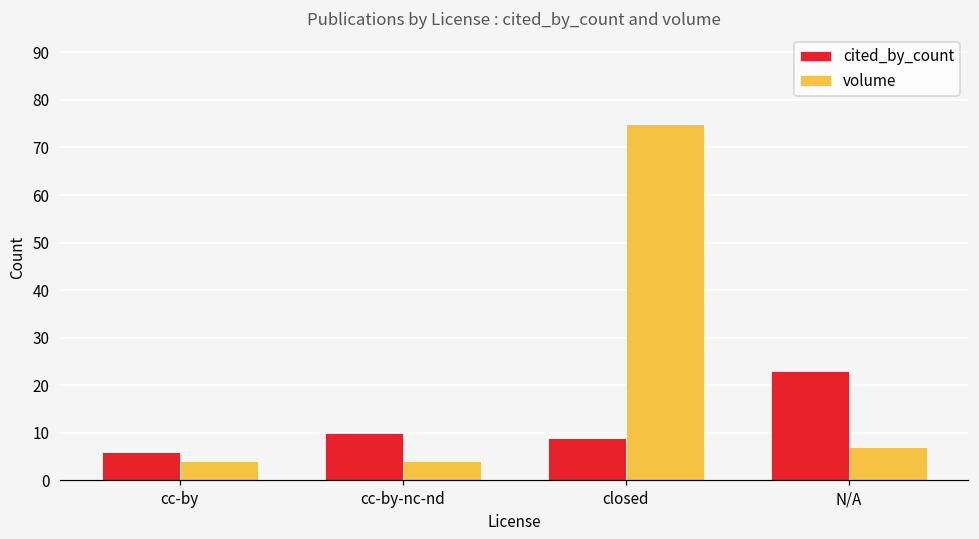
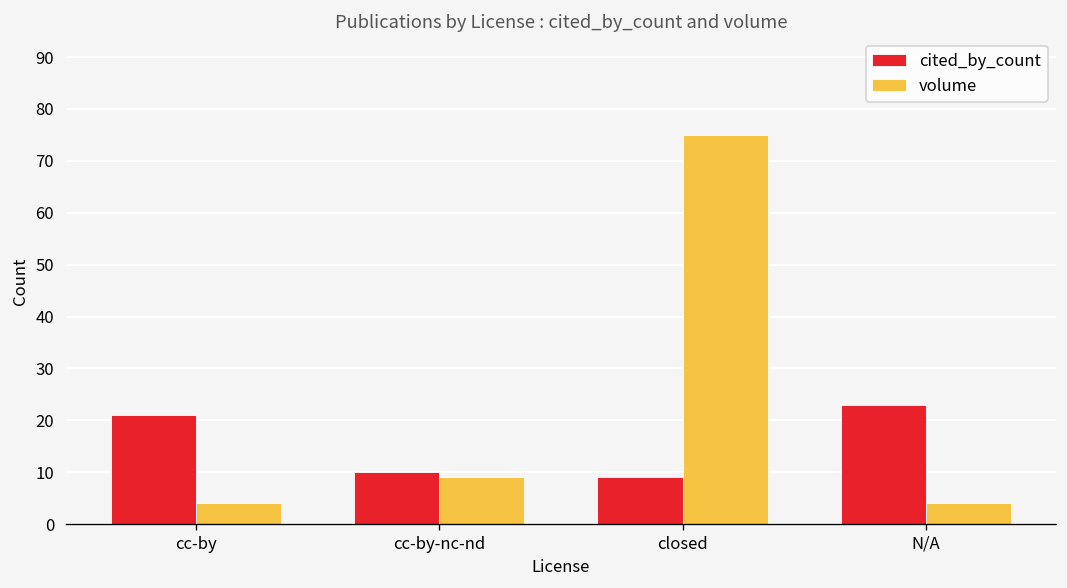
  {
    "cited_by_count": {
-     "cc-by": 6,
+     "cc-by": 21,
      "cc-by-nc-nd": 10,
      "closed": 9,
      "N/A": 23
    },
    "volume": {
      "cc-by": 4,
-     "cc-by-nc-nd": 4,
+     "cc-by-nc-nd": 9,
      "closed": 75,
-     "N/A": 7
+     "N/A": 4
    }
  }
